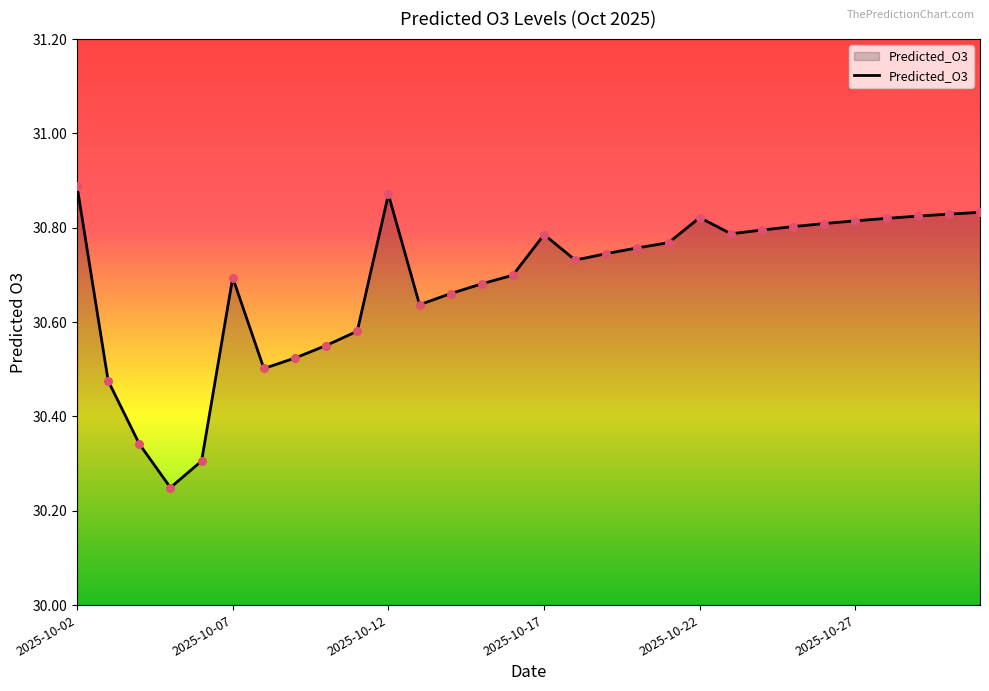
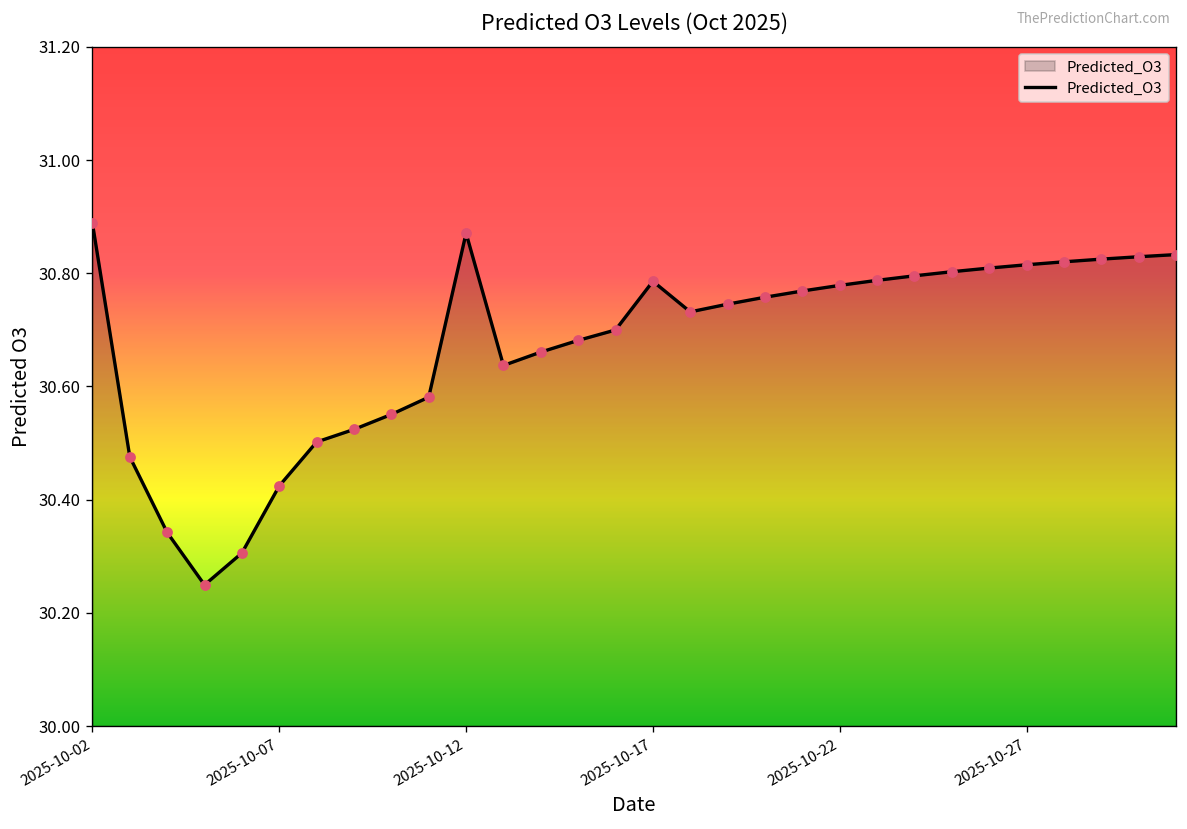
  {
    "2025-10-02": 30.89,
-   "2025-10-07": 30.69,
+   "2025-10-07": 30.42,
    "2025-10-12": 30.87,
    "2025-10-17": 30.79,
-   "2025-10-22": 30.82,
+   "2025-10-22": 30.78,
    "2025-10-27": 30.81
  }
